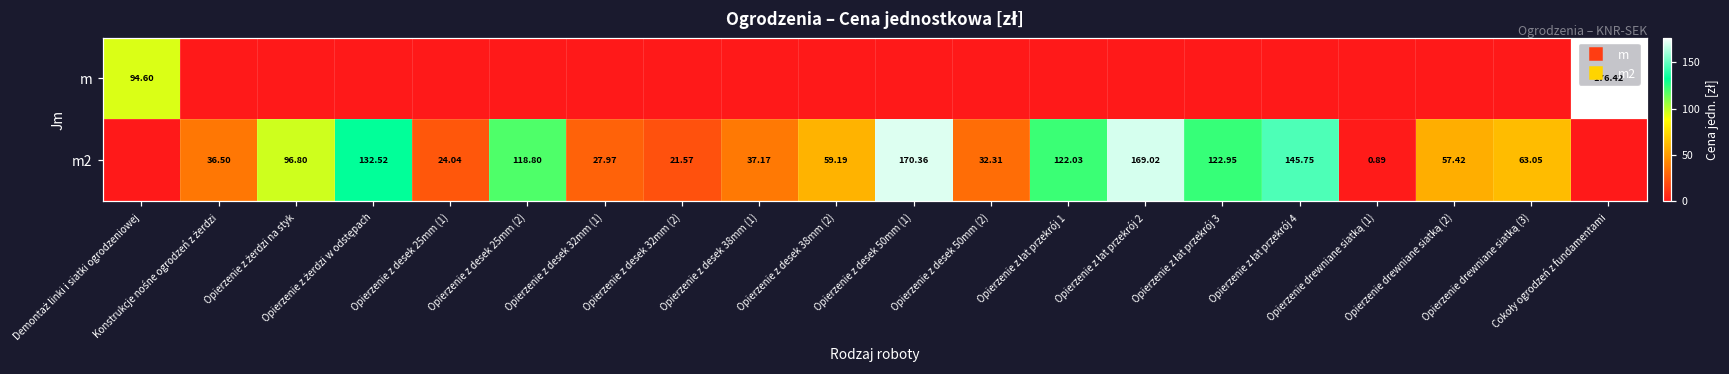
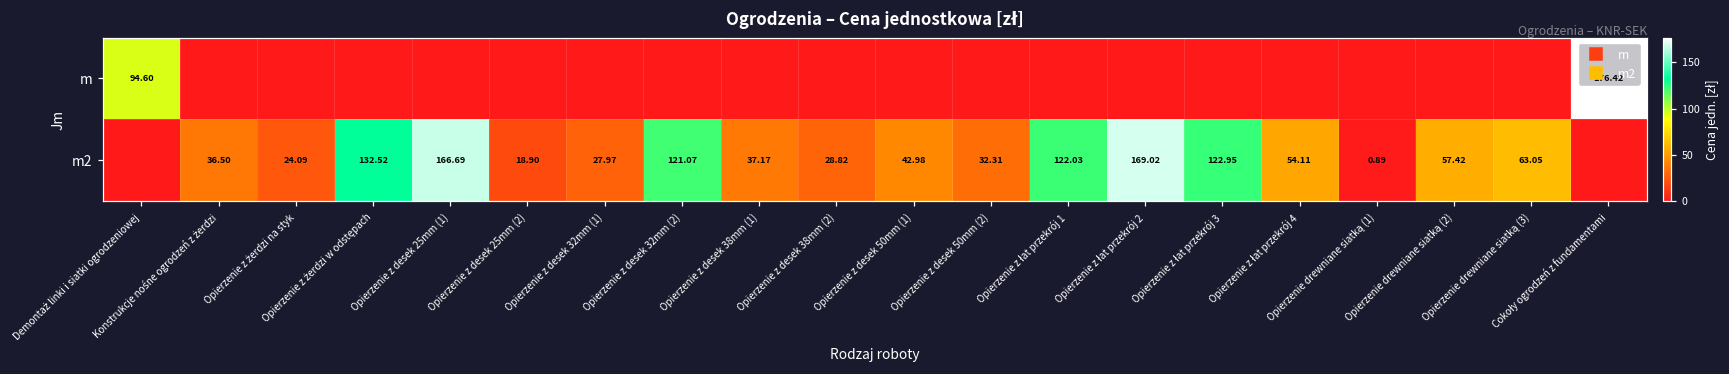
  {
    "m": {
      "Demontaż linki i siatki ogrodzeniowej": 94.60
    },
    "m2": {
      "Konstrukcje nośne ogrodzeń z żerdzi": 36.50,
-     "Opierzenie z żerdzi na styk": 96.80,
+     "Opierzenie z żerdzi na styk": 24.09,
      "Opierzenie z żerdzi w odstępach": 132.52,
-     "Opierzenie z desek 25mm (1)": 24.04,
-     "Opierzenie z desek 25mm (2)": 118.80,
+     "Opierzenie z desek 25mm (1)": 166.69,
+     "Opierzenie z desek 25mm (2)": 18.90,
      "Opierzenie z desek 32mm (1)": 27.97,
-     "Opierzenie z desek 32mm (2)": 21.57,
+     "Opierzenie z desek 32mm (2)": 121.07,
      "Opierzenie z desek 38mm (1)": 37.17,
-     "Opierzenie z desek 38mm (2)": 59.19,
-     "Opierzenie z desek 50mm (1)": 170.36,
+     "Opierzenie z desek 38mm (2)": 28.82,
+     "Opierzenie z desek 50mm (1)": 42.98,
      "Opierzenie z desek 50mm (2)": 32.31,
      "Opierzenie z łat przekrój 1": 122.03,
      "Opierzenie z łat przekrój 2": 169.02,
      "Opierzenie z łat przekrój 3": 122.95,
-     "Opierzenie z łat przekrój 4": 145.75,
+     "Opierzenie z łat przekrój 4": 54.11,
      "Opierzenie drewniane siatką (1)": 0.89,
      "Opierzenie drewniane siatką (2)": 57.42,
      "Opierzenie drewniane siatką (3)": 63.05
    }
  }
